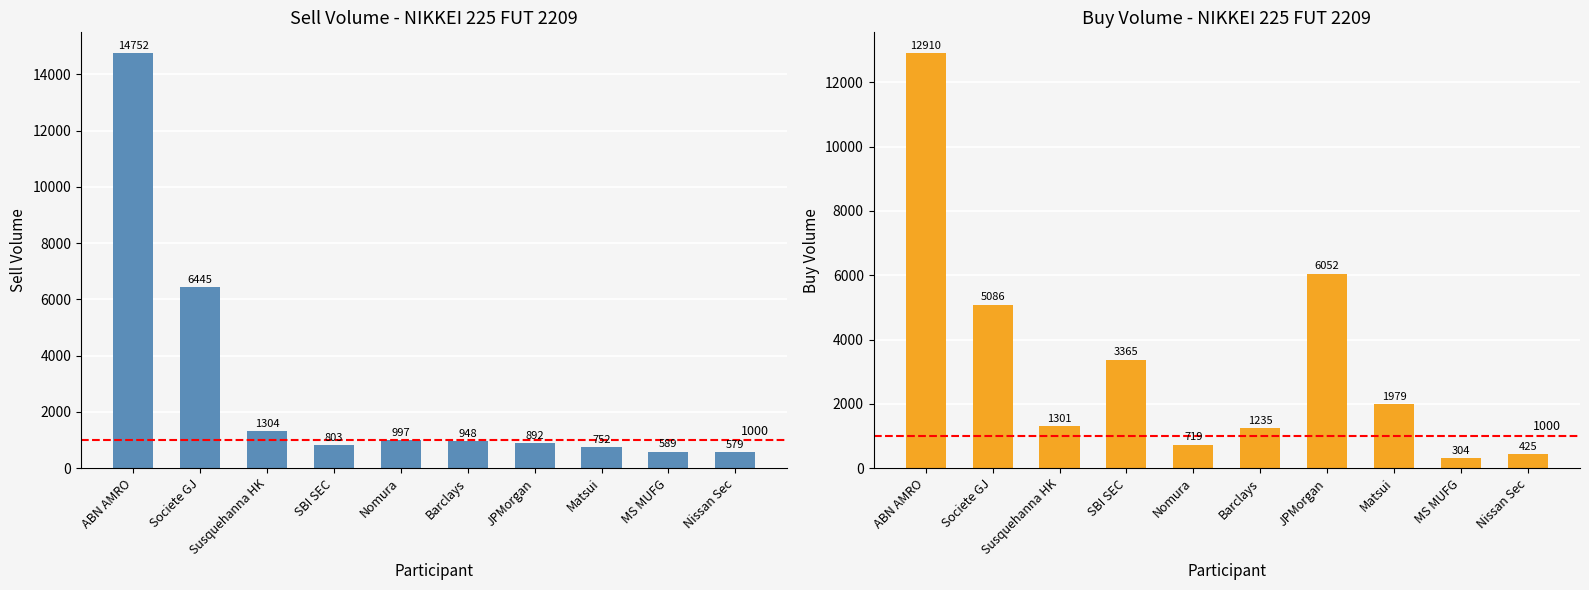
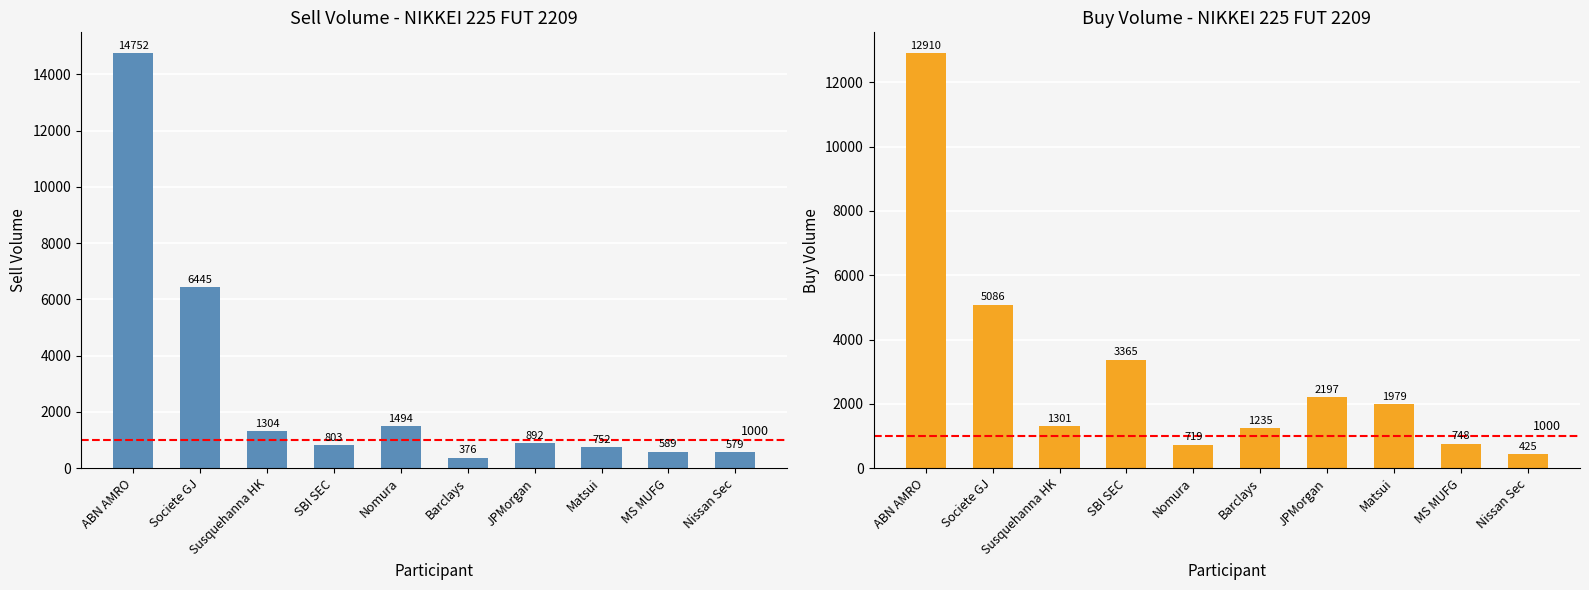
  {
    "Sell Volume - NIKKEI 225 FUT 2209": {
      "ABN AMRO": 14752,
      "Societe GJ": 6445,
      "Susquehanna HK": 1304,
      "SBI SEC": 803,
-     "Nomura": 997,
-     "Barclays": 948,
+     "Nomura": 1494,
+     "Barclays": 376,
      "JPMorgan": 892,
      "Matsui": 752,
      "MS MUFG": 589,
      "Nissan Sec": 579
    },
    "Buy Volume - NIKKEI 225 FUT 2209": {
      "ABN AMRO": 12910,
      "Societe GJ": 5086,
      "Susquehanna HK": 1301,
      "SBI SEC": 3365,
      "Nomura": 719,
      "Barclays": 1235,
-     "JPMorgan": 6052,
+     "JPMorgan": 2197,
      "Matsui": 1979,
-     "MS MUFG": 304,
+     "MS MUFG": 748,
      "Nissan Sec": 425
    }
  }
